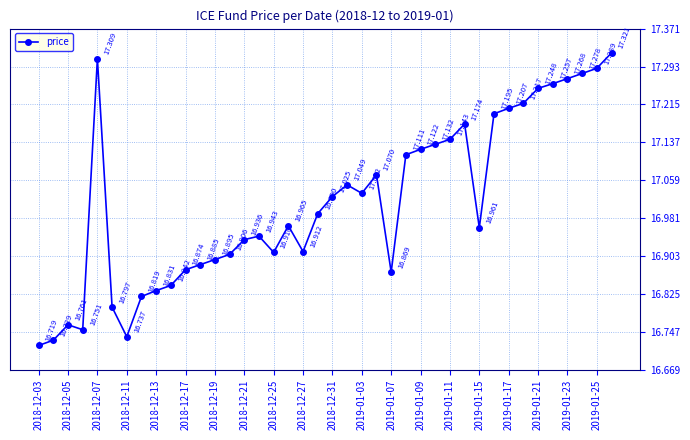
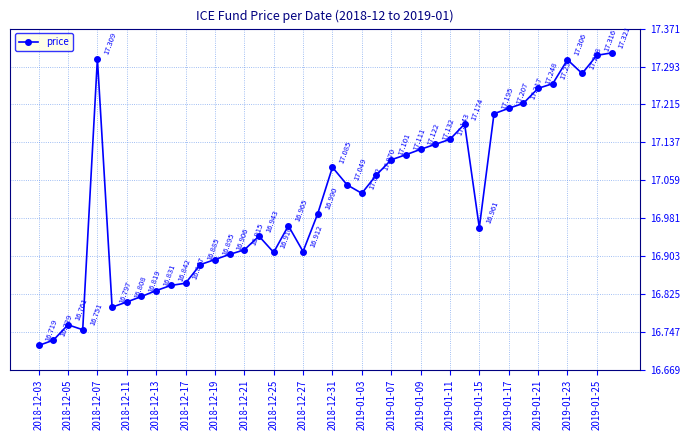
  {
    "2018-12-05": 16.761,
    "2018-12-07": 17.309,
-   "2018-12-11": 16.737,
-   "2018-12-17": 16.874,
-   "2018-12-21": 16.936,
+   "2018-12-11": 16.808,
+   "2018-12-17": 16.847,
+   "2018-12-21": 16.915,
    "2018-12-27": 16.912,
-   "2018-12-31": 17.025,
-   "2019-01-07": 16.869,
+   "2018-12-31": 17.085,
+   "2019-01-07": 17.101,
    "2019-01-15": 16.961,
-   "2019-01-23": 17.268,
-   "2019-01-25": 17.289
+   "2019-01-23": 17.306,
+   "2019-01-25": 17.316
  }
